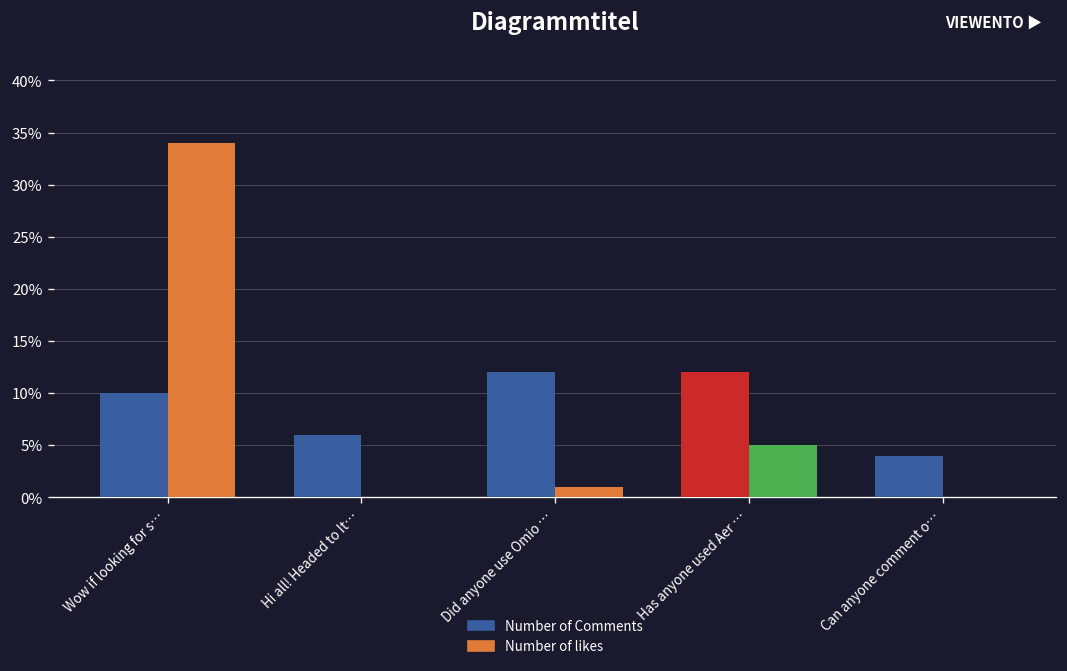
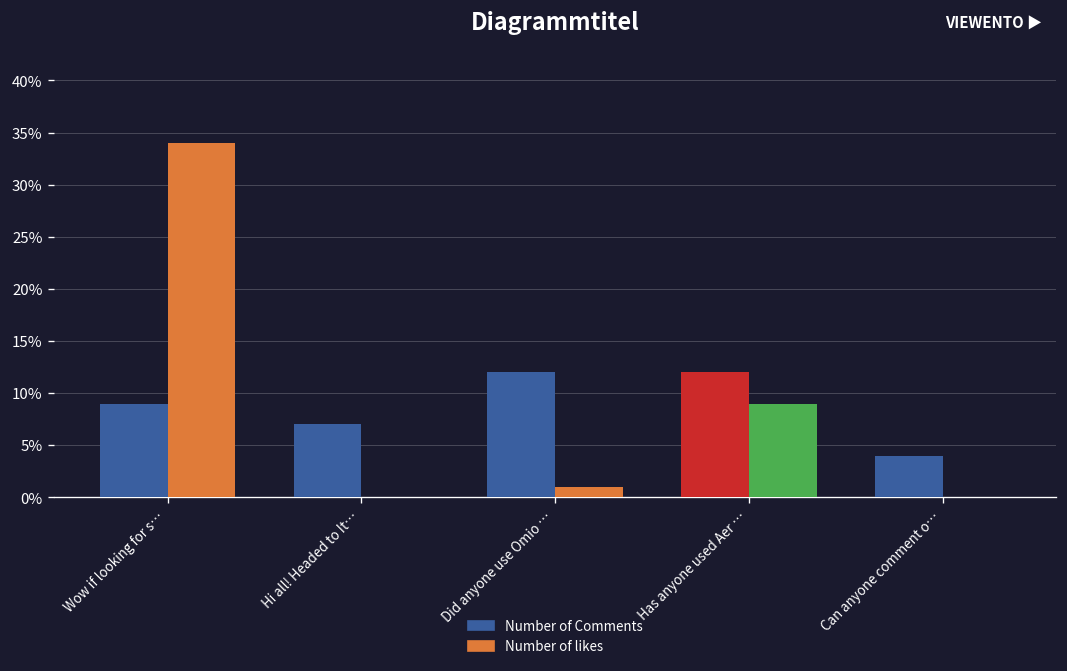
  {
    "Number of Comments": {
-     "Wow if looking for s…": "10%",
-     "Hi all! Headed to It…": "6%",
+     "Wow if looking for s…": "9%",
+     "Hi all! Headed to It…": "7%",
      "Did anyone use Omio …": "12%",
      "Has anyone used Aer …": "12%",
      "Can anyone comment o…": "4%"
    },
    "Number of likes": {
      "Wow if looking for s…": "34%",
      "Hi all! Headed to It…": "0%",
      "Did anyone use Omio …": "1%",
-     "Has anyone used Aer …": "5%",
+     "Has anyone used Aer …": "9%",
      "Can anyone comment o…": "0%"
    }
  }
